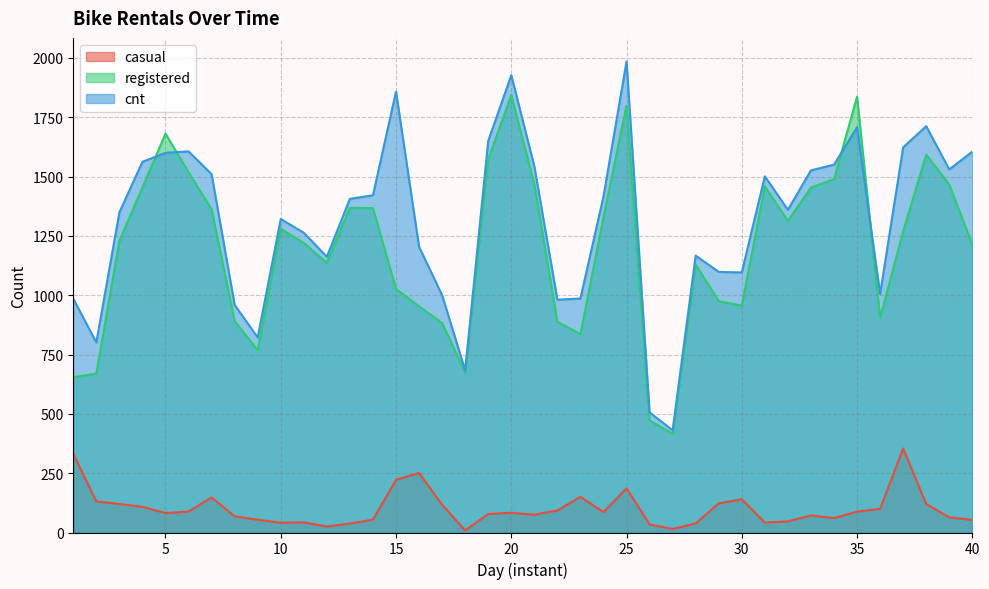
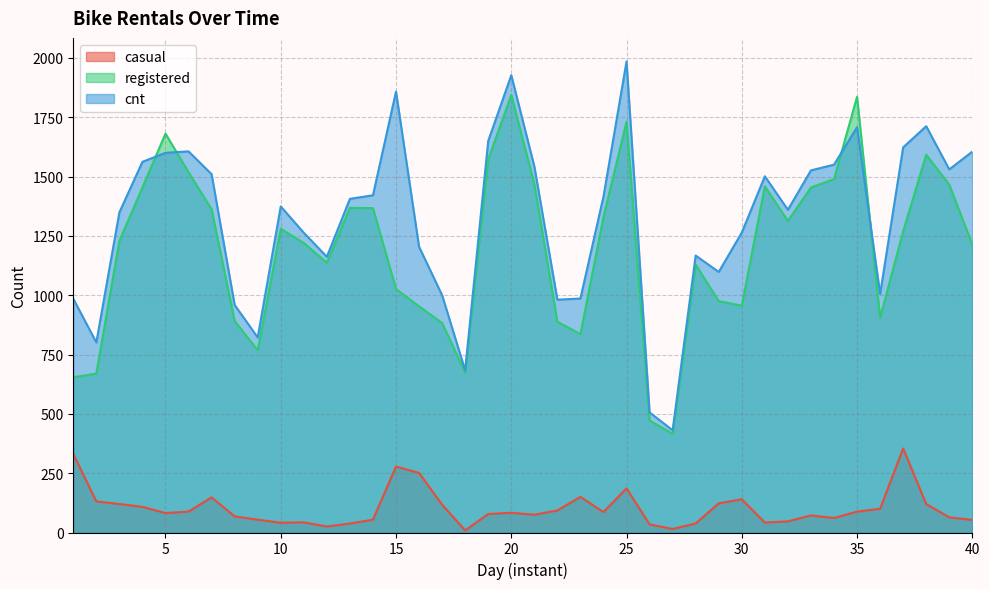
  {
    "casual": {
      "5": 80,
      "10": 40,
-     "15": 220,
+     "15": 280,
      "20": 80,
      "25": 190,
      "30": 140,
      "35": 90,
      "40": 50
    },
    "registered": {
      "5": 1680,
      "10": 1280,
      "15": 1030,
      "20": 1840,
-     "25": 1800,
+     "25": 1730,
      "30": 960,
      "35": 1840,
      "40": 1210
    },
    "cnt": {
      "5": 1600,
-     "10": 1320,
+     "10": 1370,
      "15": 1860,
      "20": 1930,
      "25": 1990,
-     "30": 1100,
+     "30": 1260,
      "35": 1710,
      "40": 1610
    }
  }
